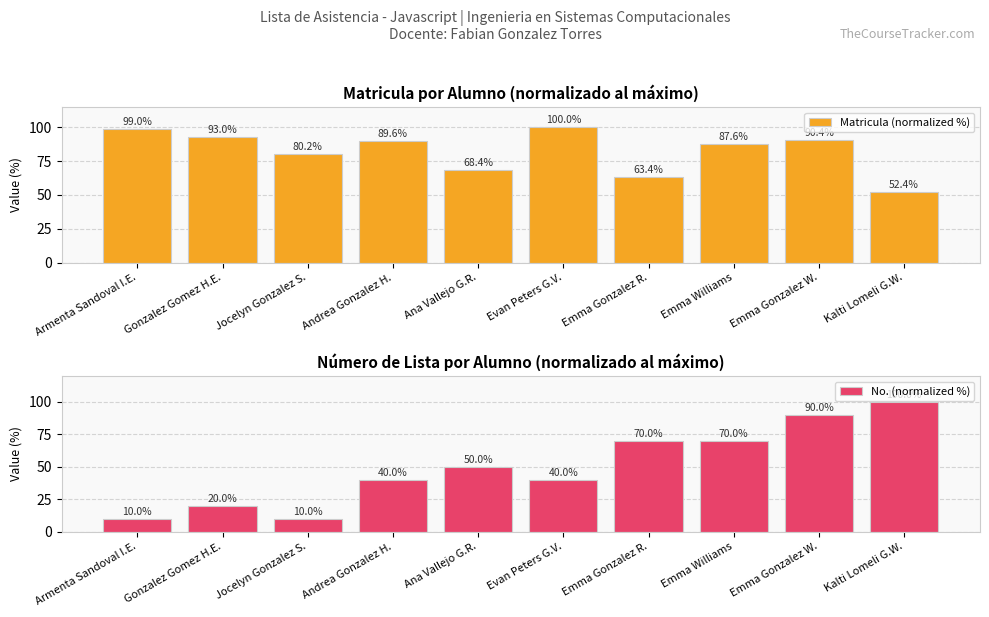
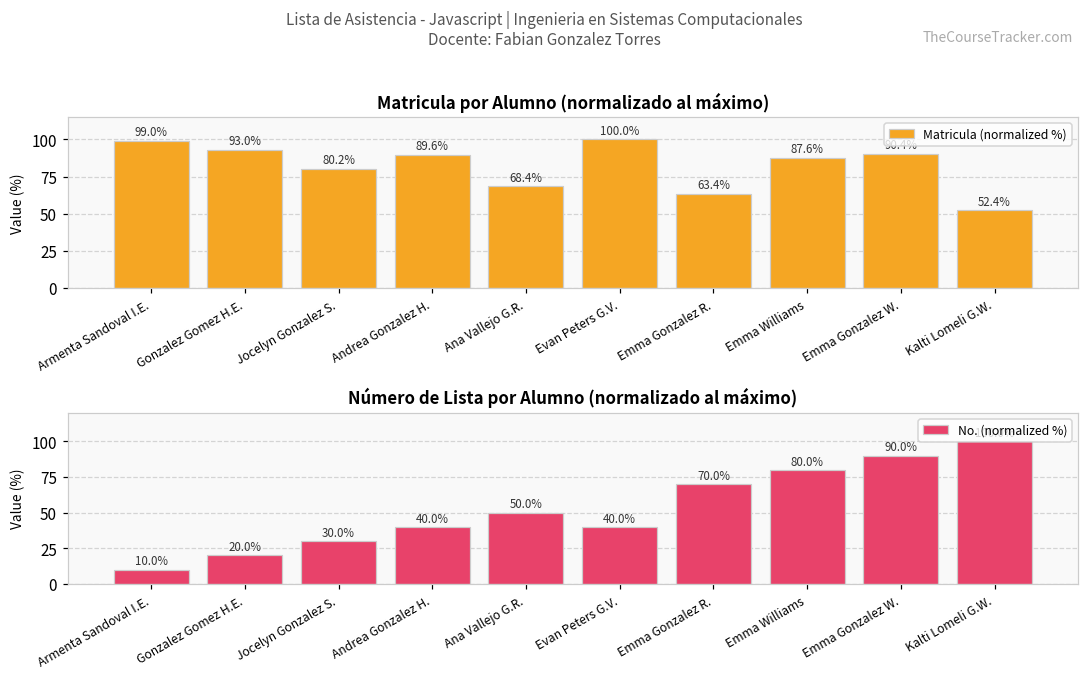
  {
    "Matricula por Alumno (normalizado al máximo)": {
      "Armenta Sandoval I.E.": "99.0%",
      "Gonzalez Gomez H.E.": "93.0%",
      "Jocelyn Gonzalez S.": "80.2%",
      "Andrea Gonzalez H.": "89.6%",
      "Ana Vallejo G.R.": "68.4%",
      "Evan Peters G.V.": "100.0%",
      "Emma Gonzalez R.": "63.4%",
      "Emma Williams": "87.6%",
      "Kalti Lomeli G.W.": "52.4%"
    },
    "Número de Lista por Alumno (normalizado al máximo)": {
      "Armenta Sandoval I.E.": "10.0%",
      "Gonzalez Gomez H.E.": "20.0%",
-     "Jocelyn Gonzalez S.": "10.0%",
+     "Jocelyn Gonzalez S.": "30.0%",
      "Andrea Gonzalez H.": "40.0%",
      "Ana Vallejo G.R.": "50.0%",
      "Evan Peters G.V.": "40.0%",
      "Emma Gonzalez R.": "70.0%",
-     "Emma Williams": "70.0%",
+     "Emma Williams": "80.0%",
      "Emma Gonzalez W.": "90.0%"
    }
  }
